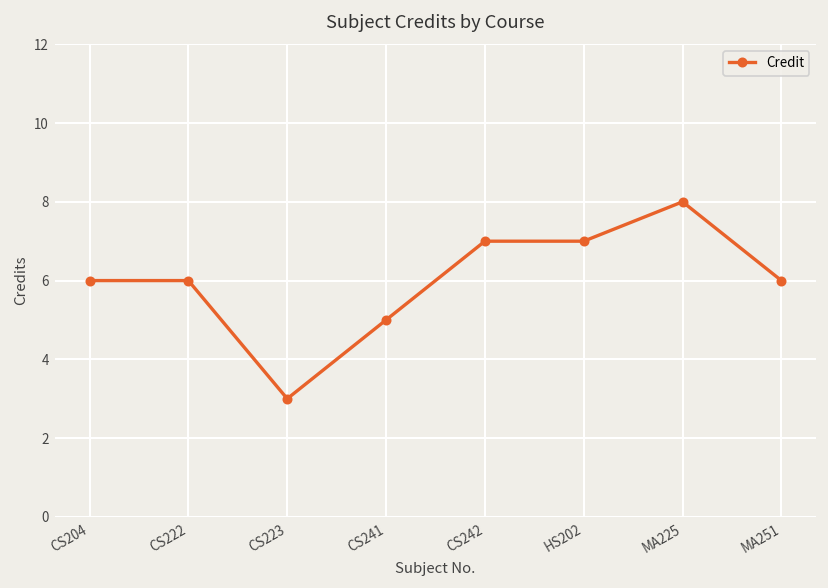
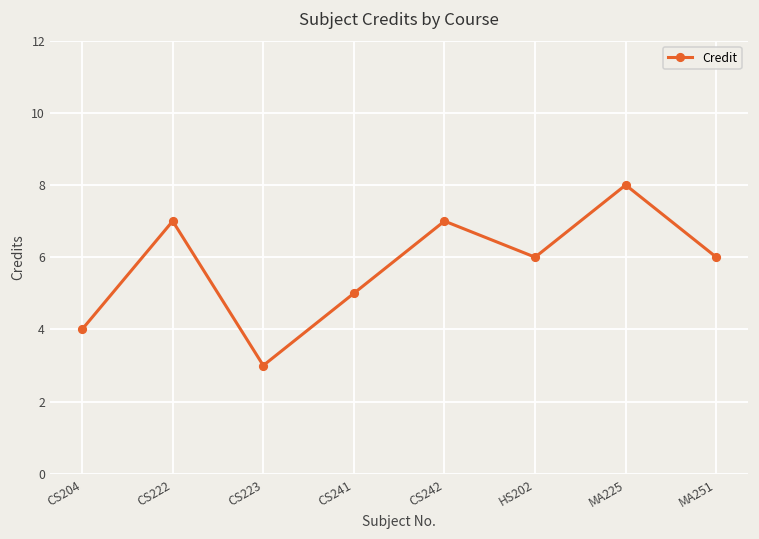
  {
-   "CS204": 6,
-   "CS222": 6,
+   "CS204": 4,
+   "CS222": 7,
    "CS223": 3,
    "CS241": 5,
    "CS242": 7,
-   "HS202": 7,
+   "HS202": 6,
    "MA225": 8,
    "MA251": 6
  }
